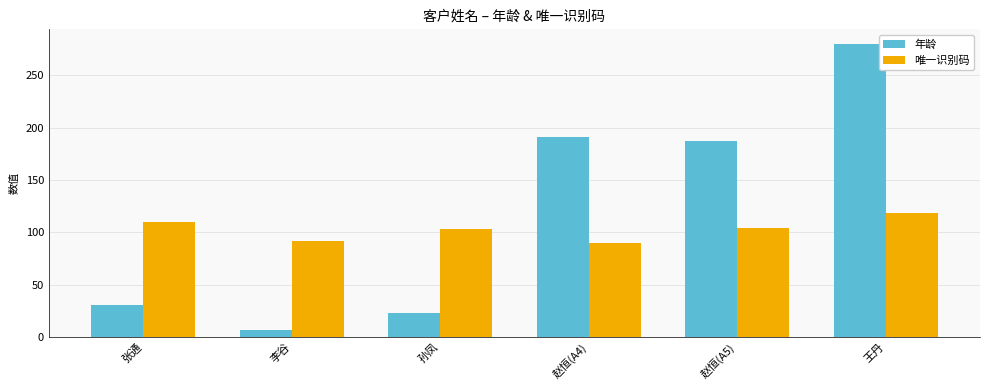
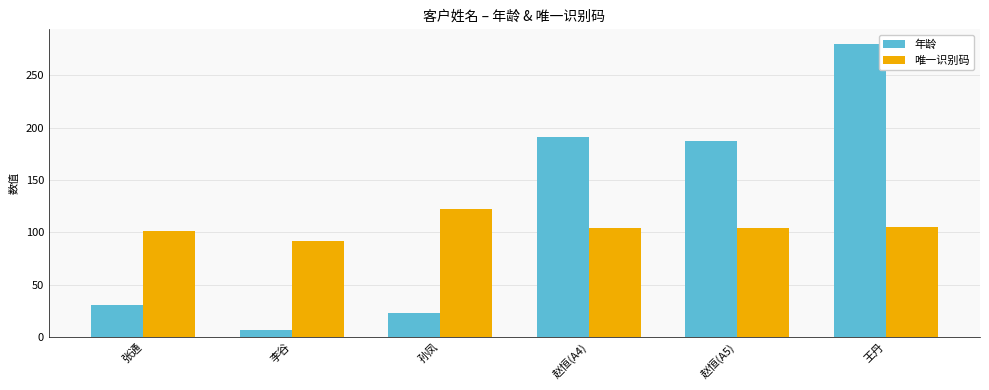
  {
    "年龄": {
      "张通": 31,
      "李谷": 7,
      "孙凤": 23,
      "赵恒(A4)": 191,
      "赵恒(A5)": 187,
      "王丹": 280
    },
    "唯一识别码": {
-     "张通": 110,
+     "张通": 101,
      "李谷": 92,
-     "孙凤": 103,
-     "赵恒(A4)": 90,
+     "孙凤": 122,
+     "赵恒(A4)": 104,
      "赵恒(A5)": 104,
-     "王丹": 119
+     "王丹": 105
    }
  }
